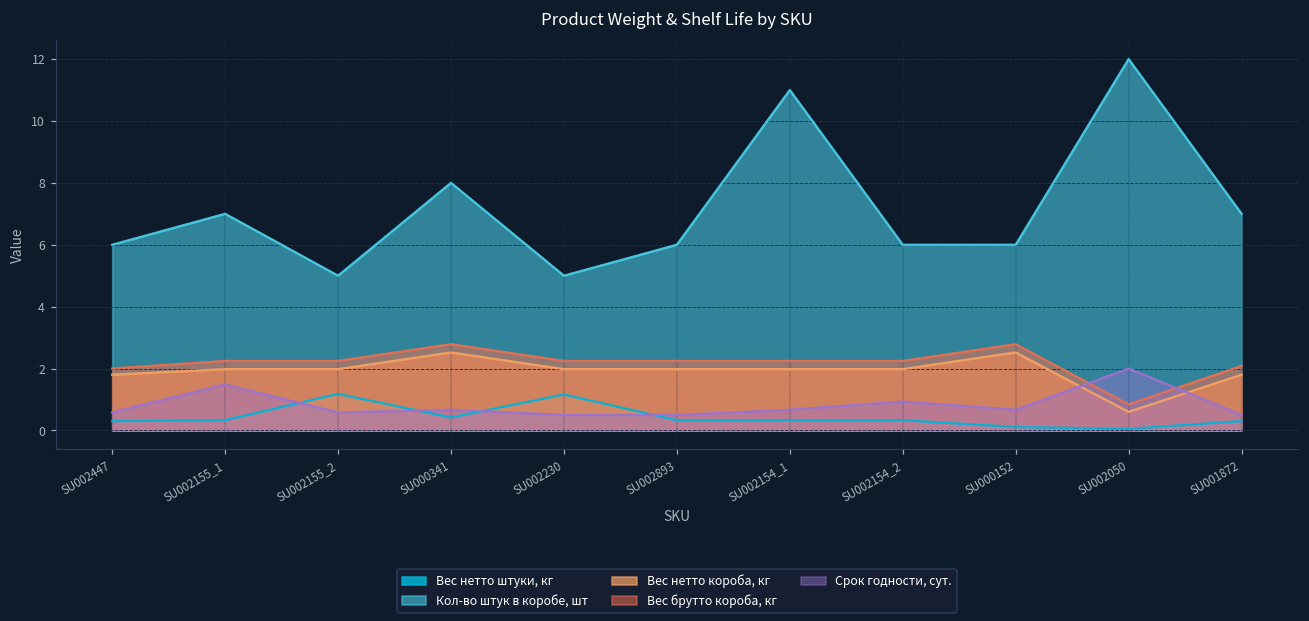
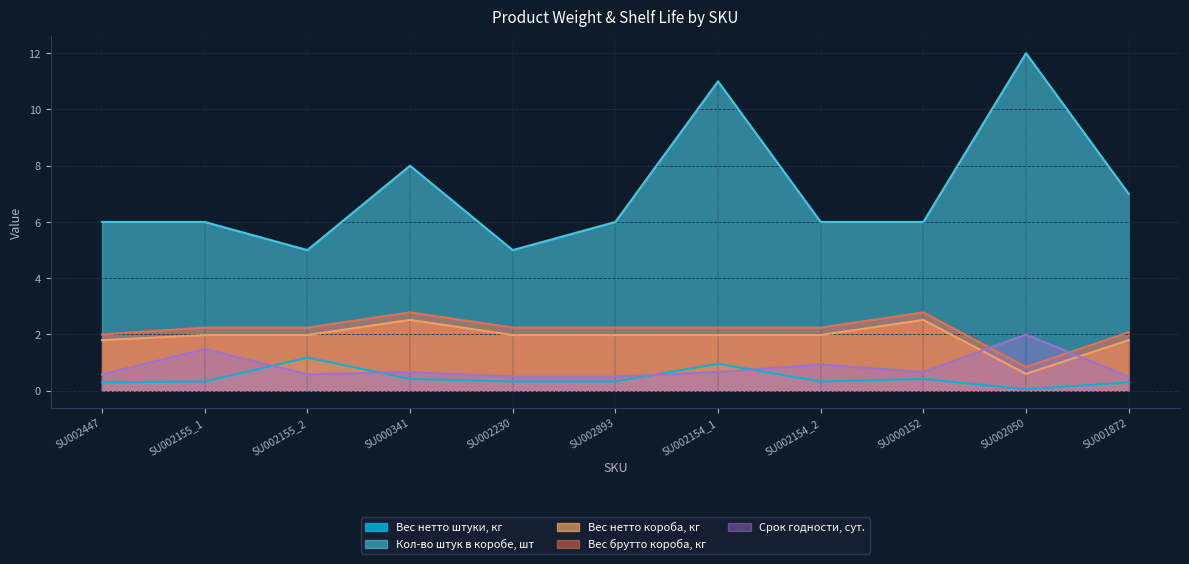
  {
    "Вес нетто штуки, кг": {
      "SU002447": 0.3,
      "SU002155_1": 0.3,
      "SU002155_2": 1.2,
      "SU000341": 0.4,
-     "SU002230": 1.2,
+     "SU002230": 0.3,
      "SU002893": 0.3,
-     "SU002154_1": 0.3,
+     "SU002154_1": 1.0,
      "SU002154_2": 0.3,
-     "SU000152": 0.1,
+     "SU000152": 0.4,
      "SU002050": 0.1,
      "SU001872": 0.3
    },
    "Кол-во штук в коробе, шт": {
      "SU002447": 6,
-     "SU002155_1": 7,
+     "SU002155_1": 6,
      "SU002155_2": 5,
      "SU000341": 8,
      "SU002230": 5,
      "SU002893": 6,
      "SU002154_1": 11,
      "SU002154_2": 6,
      "SU000152": 6,
      "SU002050": 12,
      "SU001872": 7
    },
    "Срок годности, сут.": {
      "SU002447": 0.6,
      "SU002155_1": 1.5,
      "SU002155_2": 0.6,
      "SU000341": 0.7,
      "SU002230": 0.5,
      "SU002893": 0.5,
      "SU002154_1": 0.7,
      "SU002154_2": 0.9,
      "SU000152": 0.7,
      "SU002050": 2.0,
      "SU001872": 0.5
    }
  }
